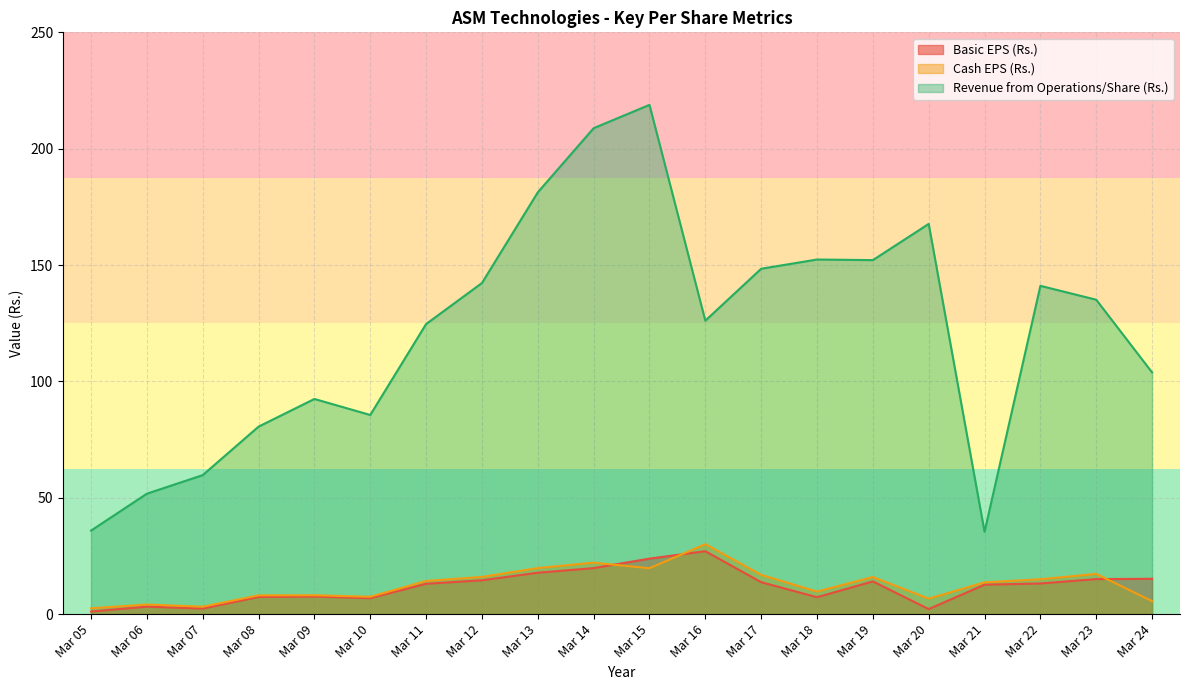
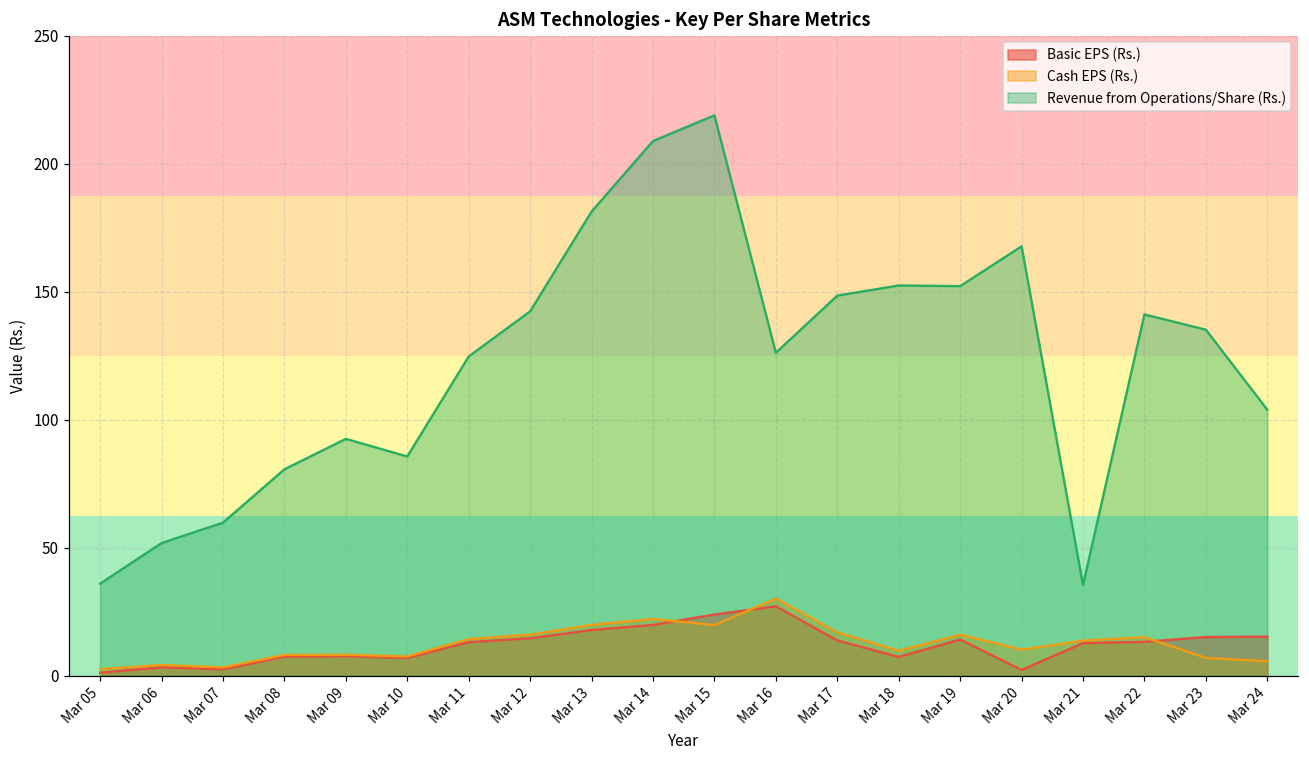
  {
    "Basic EPS (Rs.)": {
      "Mar 05": 1,
      "Mar 11": 13,
      "Mar 12": 15,
      "Mar 13": 18,
      "Mar 14": 20,
      "Mar 15": 24,
      "Mar 16": 27,
      "Mar 17": 14,
      "Mar 18": 7,
      "Mar 19": 14,
      "Mar 20": 2,
      "Mar 22": 13,
      "Mar 23": 15,
      "Mar 24": 15
    },
    "Cash EPS (Rs.)": {
      "Mar 05": 3,
      "Mar 11": 14,
      "Mar 12": 16,
      "Mar 13": 20,
      "Mar 14": 22,
      "Mar 15": 20,
      "Mar 16": 30,
      "Mar 17": 17,
      "Mar 18": 10,
      "Mar 19": 16,
-     "Mar 20": 7,
+     "Mar 20": 10,
      "Mar 22": 15,
-     "Mar 23": 17,
+     "Mar 23": 7,
      "Mar 24": 6
    },
    "Revenue from Operations/Share (Rs.)": {
      "Mar 05": 36,
      "Mar 06": 52,
      "Mar 07": 60,
      "Mar 08": 81,
      "Mar 09": 92,
      "Mar 10": 86,
      "Mar 11": 125,
      "Mar 12": 142,
      "Mar 13": 181,
      "Mar 14": 209,
      "Mar 15": 219,
      "Mar 16": 126,
      "Mar 17": 148,
      "Mar 18": 152,
      "Mar 19": 152,
      "Mar 20": 168,
      "Mar 21": 35,
      "Mar 22": 141,
      "Mar 23": 135,
      "Mar 24": 104
    }
  }
